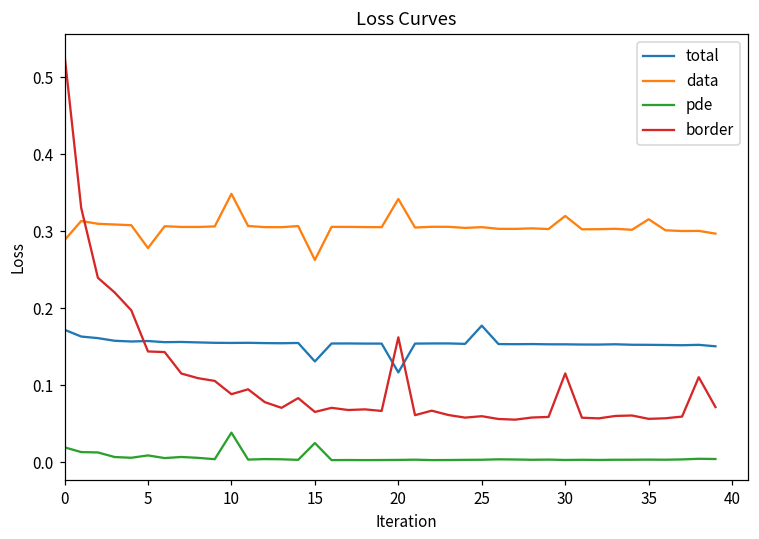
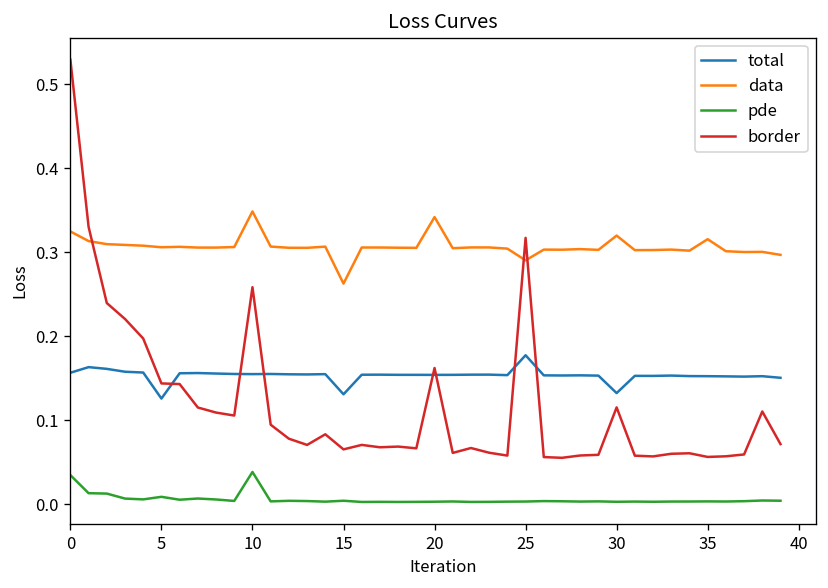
  {
    "total": {
-     "0": 0.17,
-     "5": 0.16,
+     "0": 0.16,
+     "5": 0.13,
      "10": 0.15,
      "15": 0.13,
-     "20": 0.12,
+     "20": 0.15,
      "25": 0.18,
-     "30": 0.15,
+     "30": 0.13,
      "35": 0.15
    },
    "data": {
-     "0": 0.29,
-     "5": 0.28,
+     "0": 0.32,
+     "5": 0.31,
      "10": 0.35,
      "15": 0.26,
      "20": 0.34,
-     "25": 0.31,
+     "25": 0.29,
      "30": 0.32,
      "35": 0.32
    },
    "pde": {
-     "0": 0.02,
+     "0": 0.03,
      "5": 0.01,
      "10": 0.04,
-     "15": 0.02,
+     "15": 0.00,
      "20": 0.00,
      "25": 0.00,
      "30": 0.00,
      "35": 0.00
    },
    "border": {
      "0": 0.53,
      "5": 0.14,
-     "10": 0.09,
+     "10": 0.26,
      "15": 0.07,
      "20": 0.16,
-     "25": 0.06,
+     "25": 0.32,
      "30": 0.12,
      "35": 0.06
    }
  }
